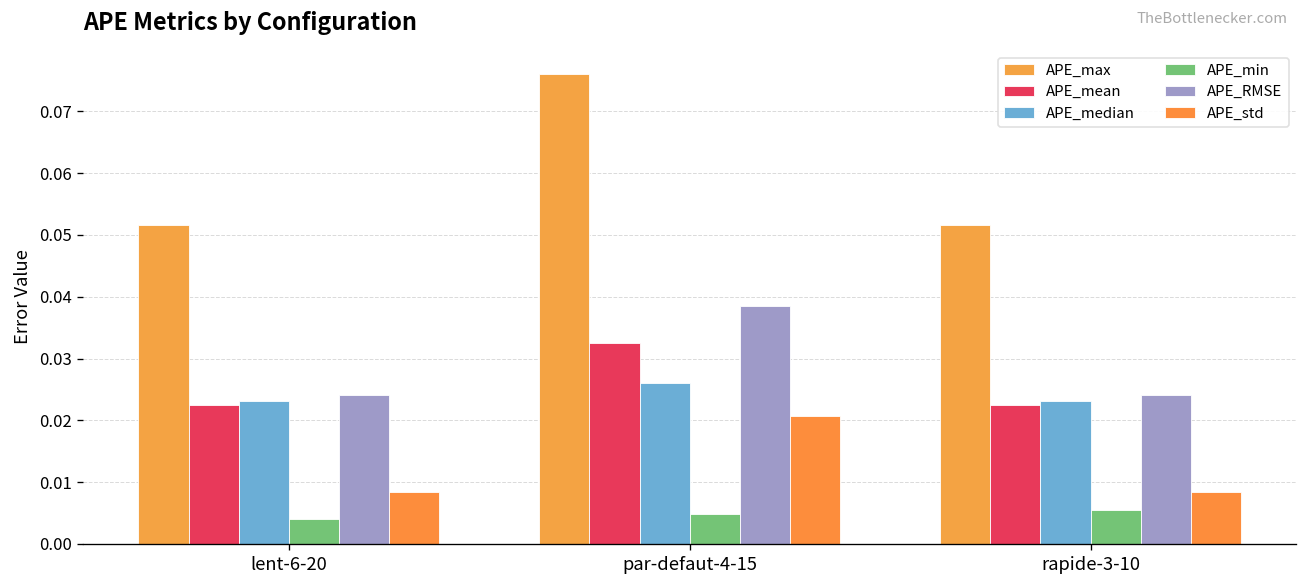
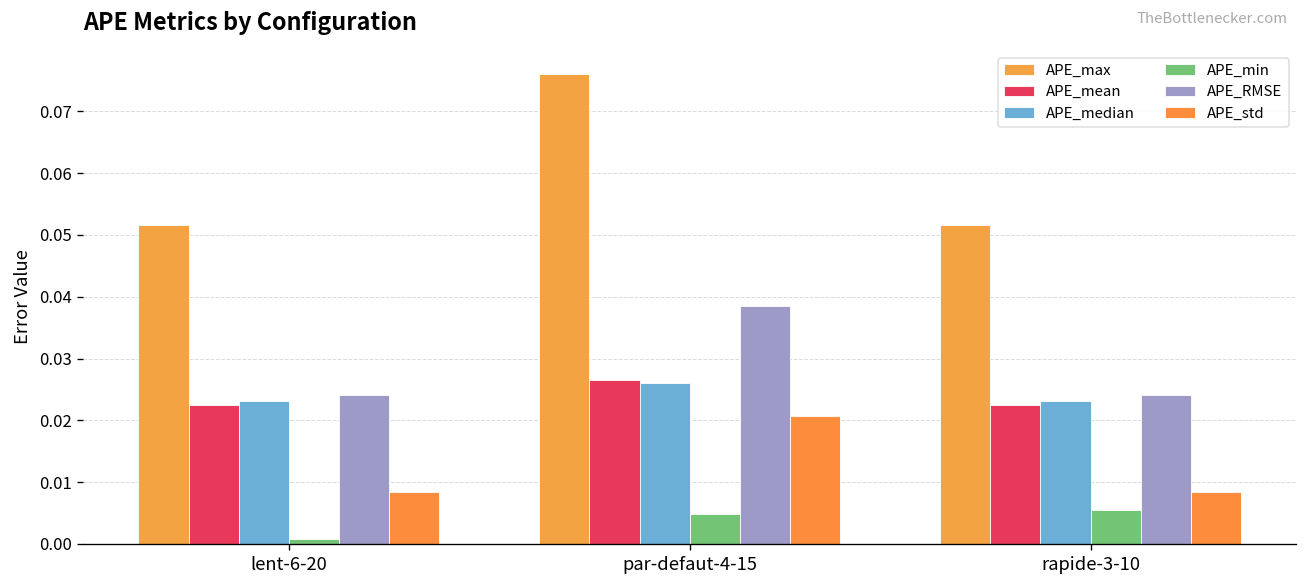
  {
    "APE_mean": {
      "lent-6-20": 0.023,
-     "par-defaut-4-15": 0.032,
+     "par-defaut-4-15": 0.026,
      "rapide-3-10": 0.023
    },
    "APE_min": {
-     "lent-6-20": 0.004,
+     "lent-6-20": 0.001,
      "par-defaut-4-15": 0.005,
      "rapide-3-10": 0.005
    }
  }
